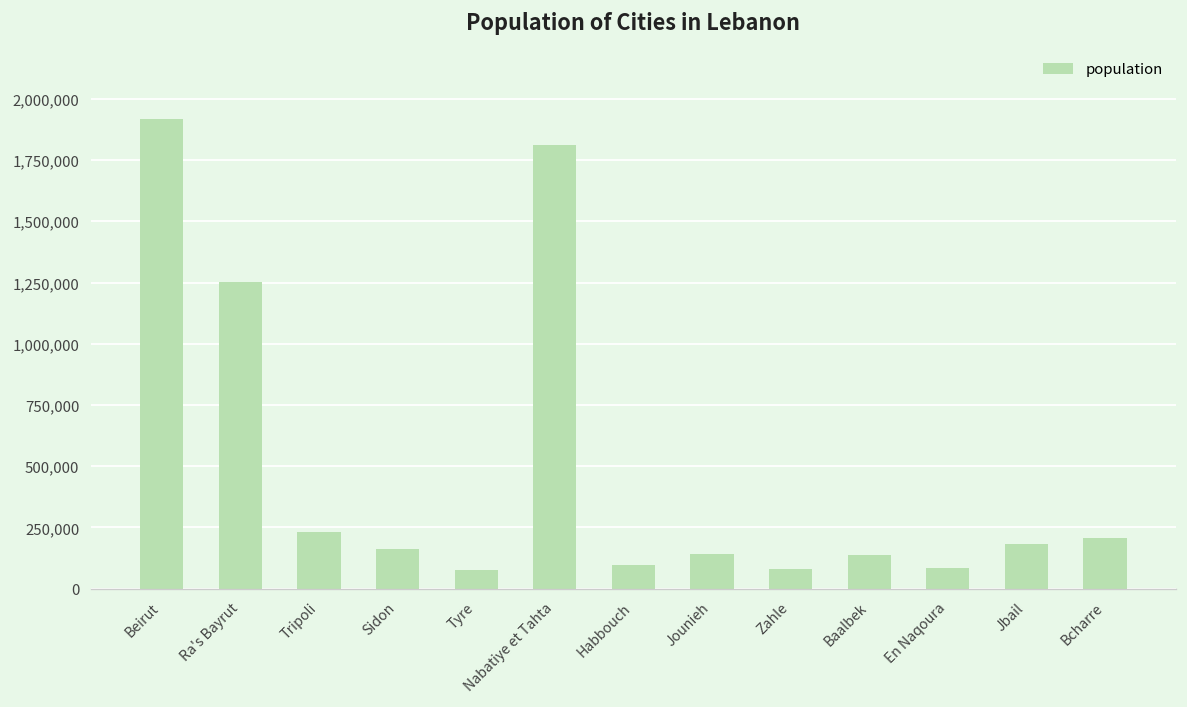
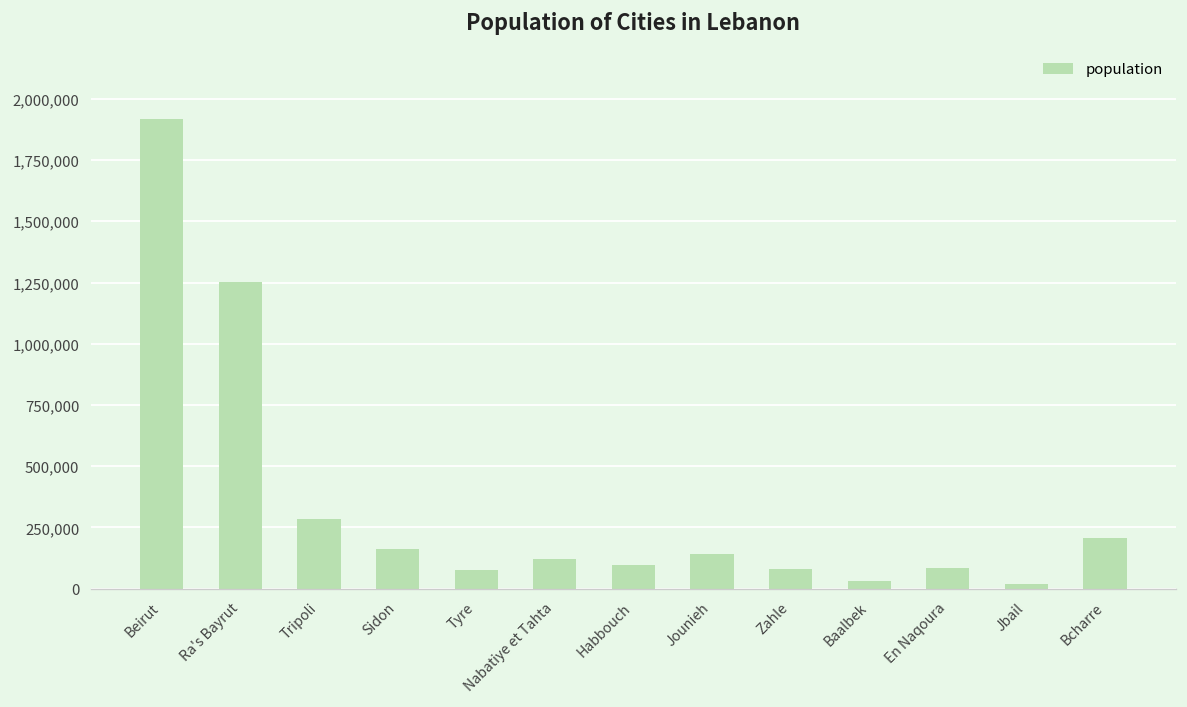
  {
    "Beirut": "1,920,000",
    "Ra's Bayrut": "1,250,000",
-   "Tripoli": "230,000",
+   "Tripoli": "290,000",
    "Sidon": "160,000",
    "Tyre": "70,000",
-   "Nabatiye et Tahta": "1,810,000",
+   "Nabatiye et Tahta": "120,000",
    "Habbouch": "100,000",
    "Jounieh": "140,000",
    "Zahle": "80,000",
-   "Baalbek": "140,000",
+   "Baalbek": "30,000",
    "En Naqoura": "80,000",
-   "Jbail": "180,000",
+   "Jbail": "20,000",
    "Bcharre": "210,000"
  }
